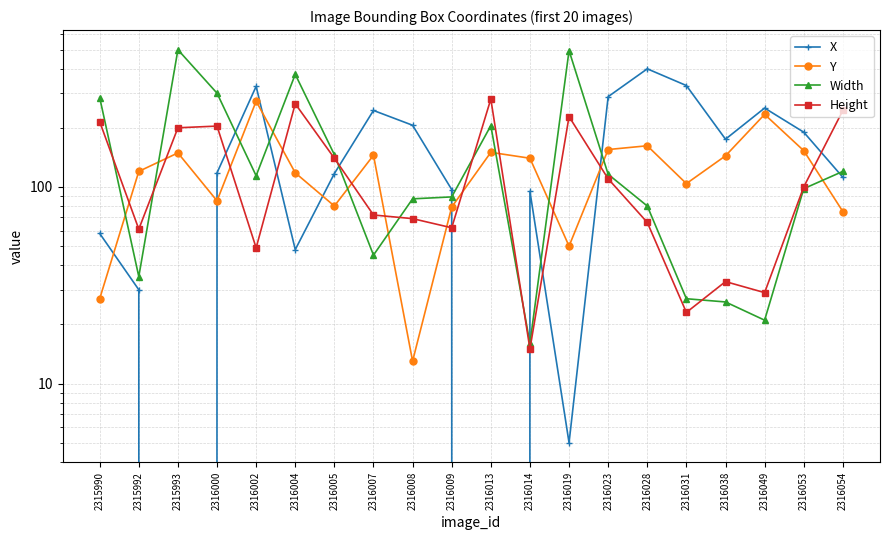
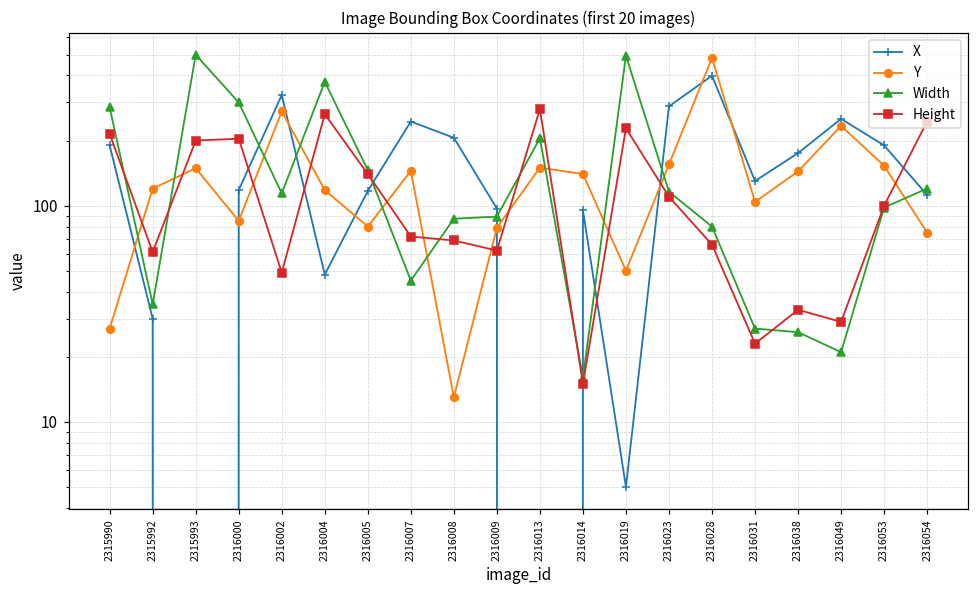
  {
    "X": {
-     "2315990": 58,
+     "2315990": 190,
      "2315992": 30,
      "2316000": 120,
      "2316002": 330,
      "2316004": 48,
      "2316005": 120,
      "2316007": 250,
      "2316008": 210,
      "2316009": 100,
      "2316014": 100,
      "2316019": 5,
      "2316023": 290,
      "2316028": 400,
-     "2316031": 330,
+     "2316031": 130,
      "2316038": 180,
      "2316049": 250,
      "2316053": 190,
      "2316054": 110
    },
    "Y": {
      "2315990": 27,
      "2315992": 120,
      "2315993": 150,
      "2316000": 85,
      "2316002": 270,
      "2316004": 120,
      "2316005": 80,
      "2316007": 150,
      "2316008": 13,
      "2316009": 79,
      "2316013": 150,
      "2316014": 140,
      "2316019": 50,
      "2316023": 160,
-     "2316028": 160,
+     "2316028": 480,
      "2316031": 100,
      "2316038": 140,
      "2316049": 230,
      "2316053": 150,
      "2316054": 75
    },
    "Width": {
      "2315990": 290,
      "2315992": 35,
      "2315993": 500,
      "2316000": 300,
      "2316002": 110,
      "2316004": 370,
      "2316005": 150,
      "2316007": 45,
      "2316008": 90,
      "2316009": 90,
      "2316013": 210,
      "2316014": 16,
      "2316019": 490,
      "2316023": 120,
      "2316028": 80,
      "2316031": 27,
      "2316038": 26,
      "2316049": 21,
      "2316054": 120
    },
    "Height": {
      "2315990": 220,
      "2315992": 61,
      "2315993": 200,
      "2316000": 200,
      "2316002": 49,
      "2316004": 270,
      "2316005": 140,
      "2316007": 72,
      "2316008": 69,
      "2316009": 62,
      "2316013": 280,
      "2316014": 15,
      "2316019": 230,
      "2316023": 110,
      "2316028": 66,
      "2316031": 23,
      "2316038": 33,
      "2316049": 29
    }
  }
